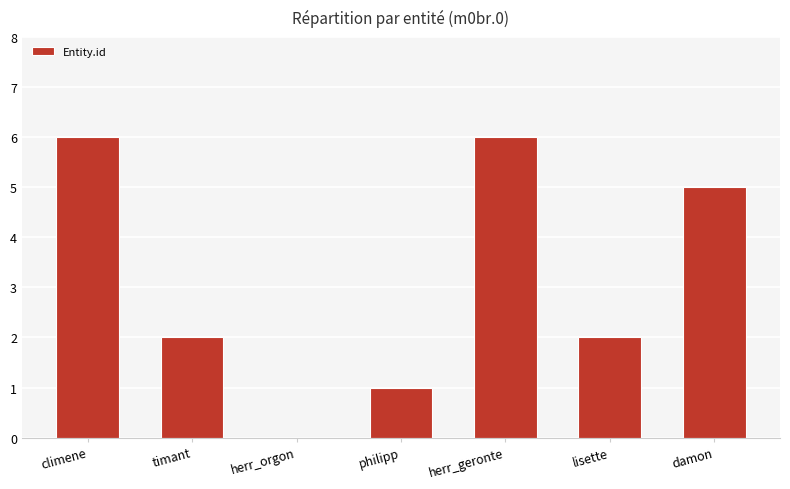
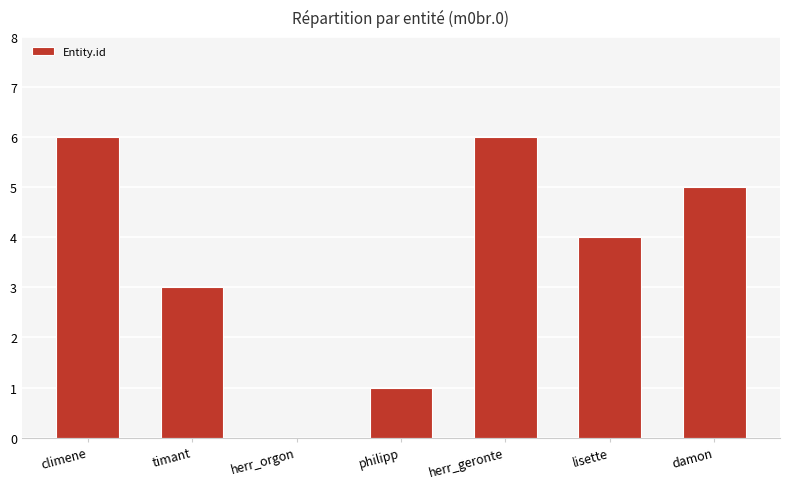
  {
    "climene": 6,
-   "timant": 2,
+   "timant": 3,
    "herr_orgon": 0,
    "philipp": 1,
    "herr_geronte": 6,
-   "lisette": 2,
+   "lisette": 4,
    "damon": 5
  }
